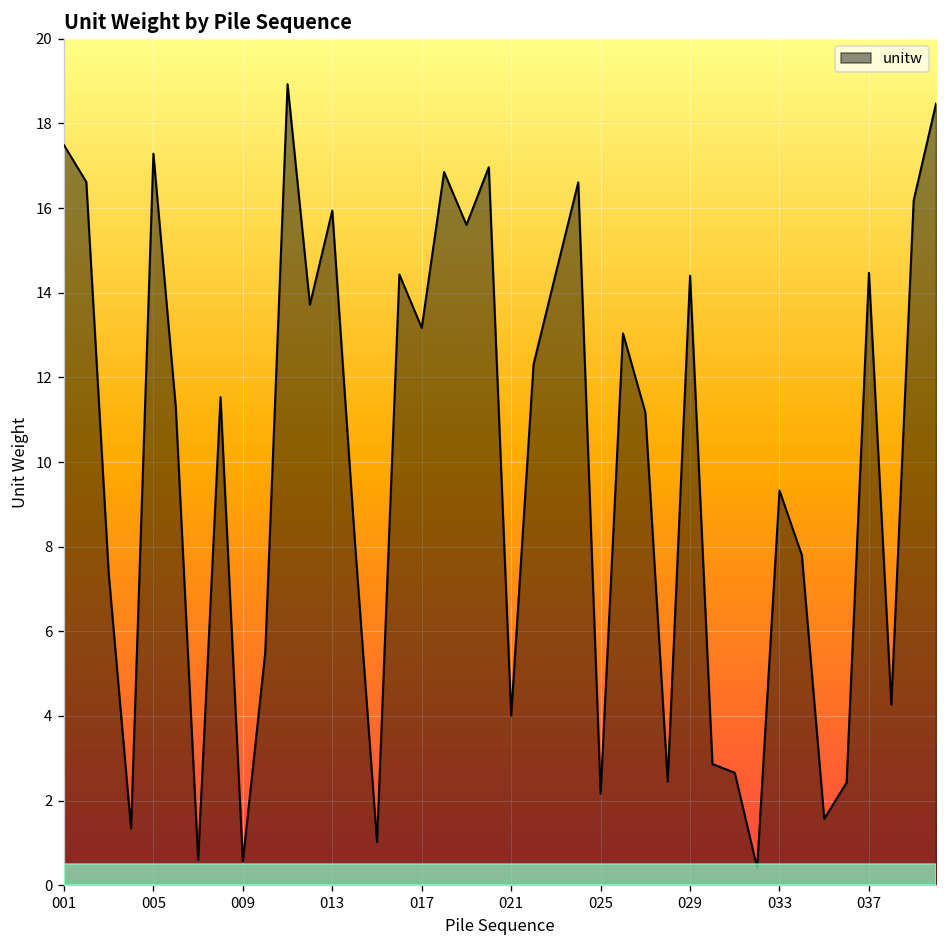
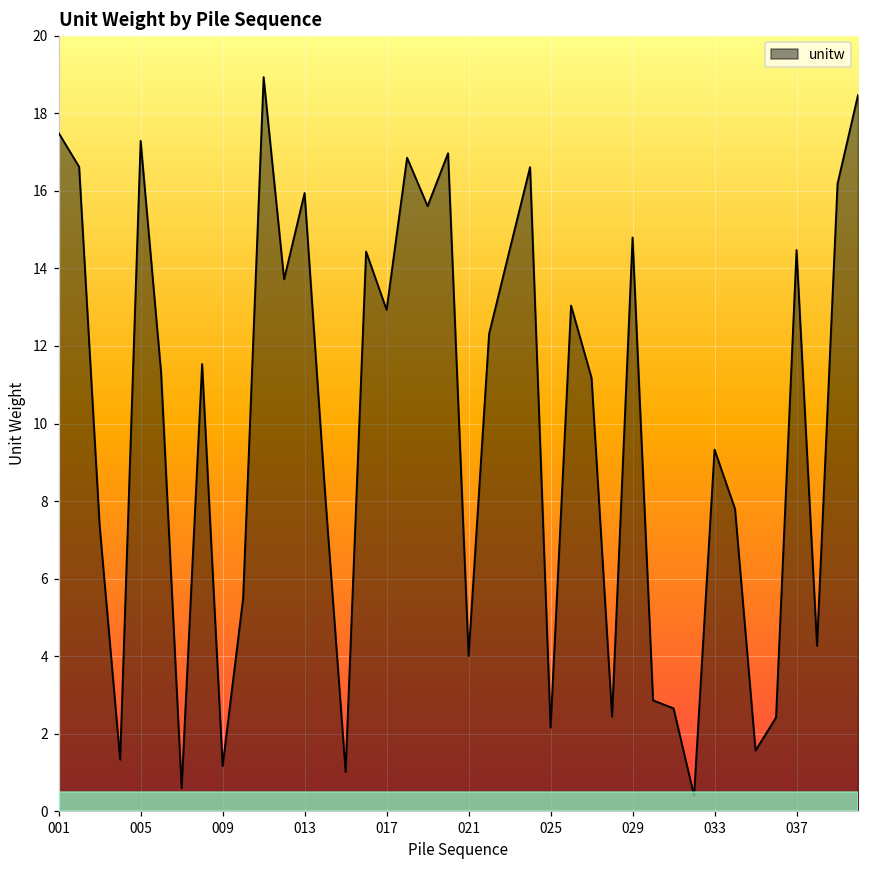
  {
    "001": 17.5,
    "005": 17.3,
-   "009": 0.6,
+   "009": 1.2,
    "013": 15.9,
-   "017": 13.2,
+   "017": 12.9,
    "021": 4.0,
    "025": 2.2,
-   "029": 14.4,
+   "029": 14.8,
    "033": 9.3,
    "037": 14.5
  }
